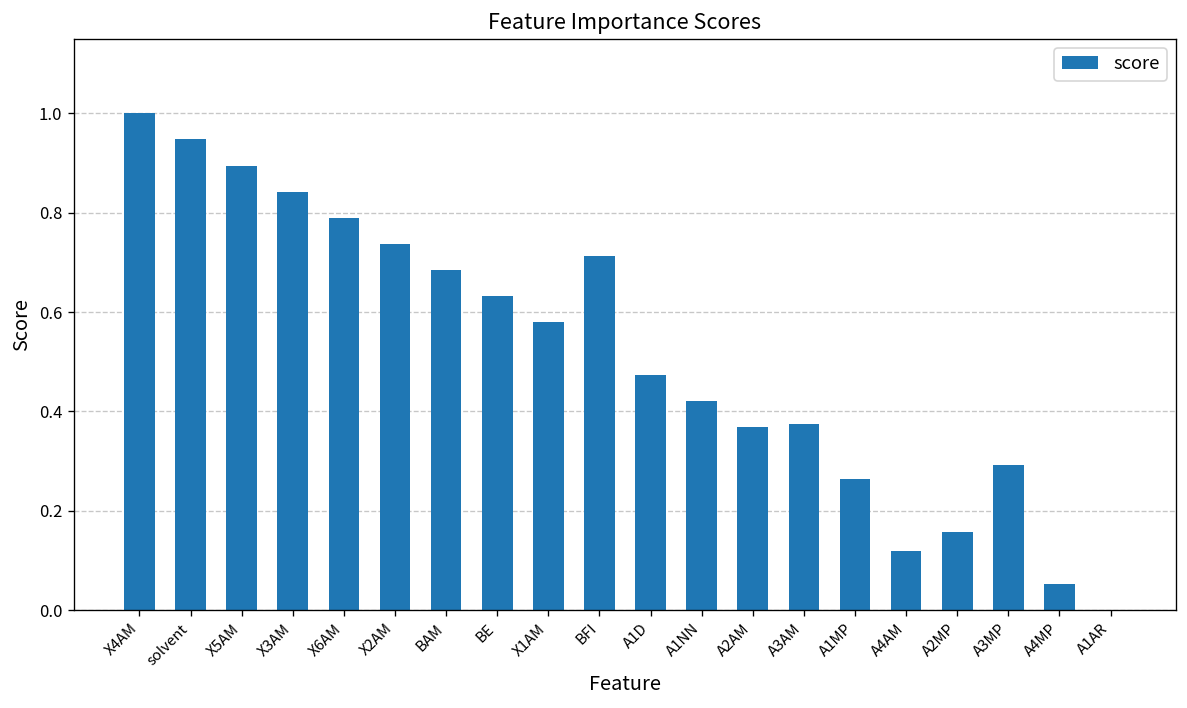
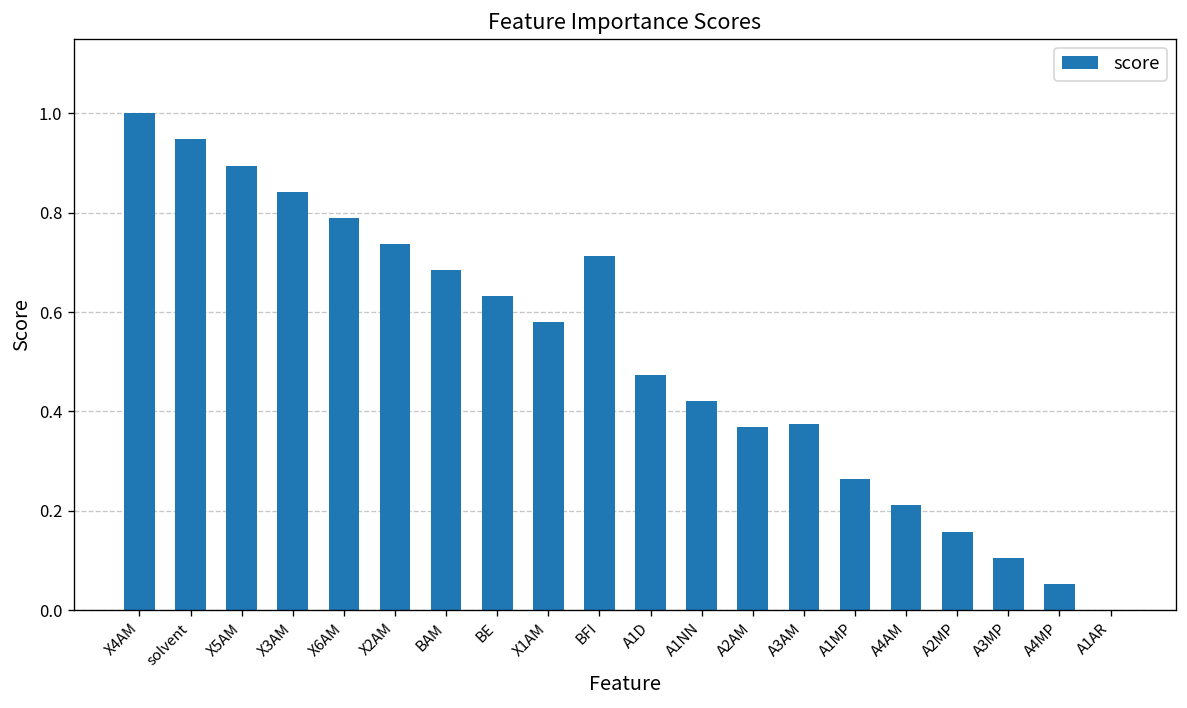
  {
    "X4AM": 1.00,
    "solvent": 0.95,
    "X5AM": 0.89,
    "X3AM": 0.84,
    "X6AM": 0.79,
    "X2AM": 0.74,
    "BAM": 0.68,
    "BE": 0.63,
    "X1AM": 0.58,
    "BFI": 0.71,
    "A1D": 0.47,
    "A1NN": 0.42,
    "A2AM": 0.37,
    "A3AM": 0.38,
    "A1MP": 0.26,
-   "A4AM": 0.12,
+   "A4AM": 0.21,
    "A2MP": 0.16,
-   "A3MP": 0.29,
+   "A3MP": 0.11,
    "A4MP": 0.05,
    "A1AR": 0.00
  }
